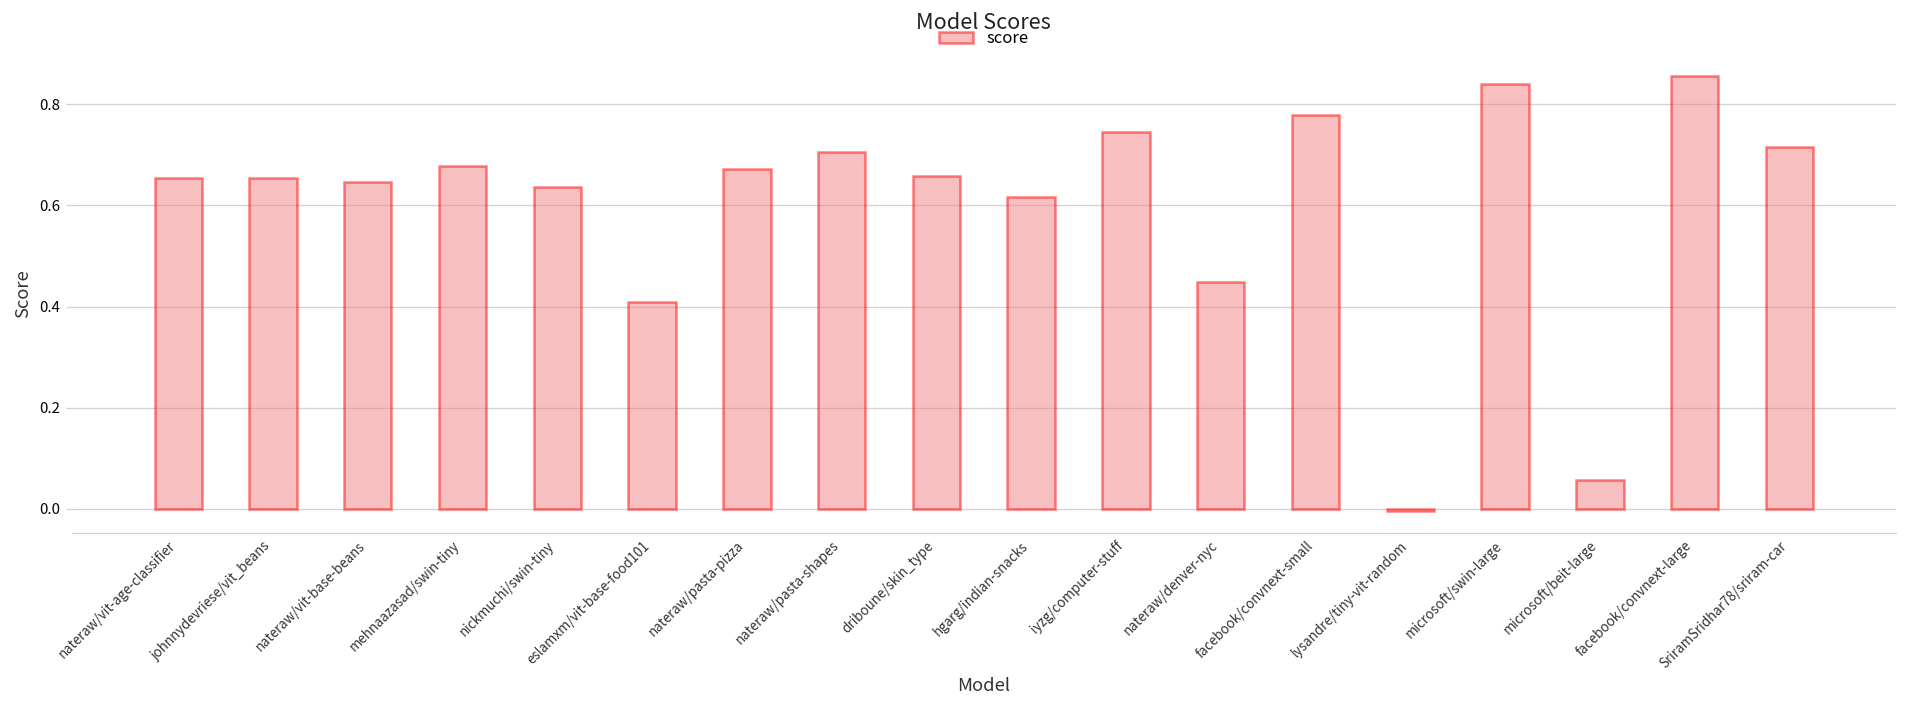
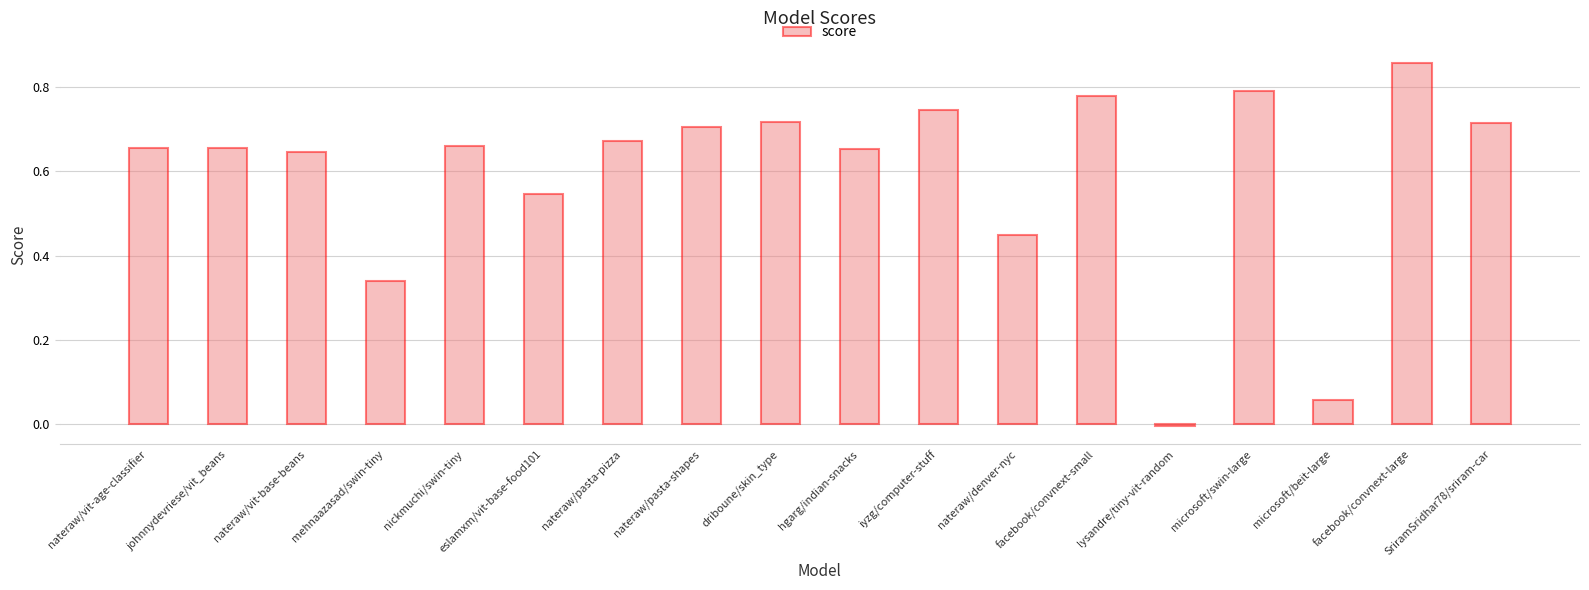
  {
    "nateraw/vit-age-classifier": 0.65,
    "johnnydevriese/vit_beans": 0.65,
    "nateraw/vit-base-beans": 0.65,
-   "mehnaazasad/swin-tiny": 0.68,
-   "nickmuchi/swin-tiny": 0.64,
-   "eslamxm/vit-base-food101": 0.41,
+   "mehnaazasad/swin-tiny": 0.34,
+   "nickmuchi/swin-tiny": 0.66,
+   "eslamxm/vit-base-food101": 0.55,
    "nateraw/pasta-pizza": 0.67,
    "nateraw/pasta-shapes": 0.71,
-   "driboune/skin_type": 0.66,
-   "hgarg/indian-snacks": 0.62,
+   "driboune/skin_type": 0.72,
+   "hgarg/indian-snacks": 0.65,
    "iyzg/computer-stuff": 0.75,
    "nateraw/denver-nyc": 0.45,
    "facebook/convnext-small": 0.78,
-   "microsoft/swin-large": 0.84,
+   "microsoft/swin-large": 0.79,
    "microsoft/beit-large": 0.06,
    "facebook/convnext-large": 0.86,
    "SriramSridhar78/sriram-car": 0.72
  }
